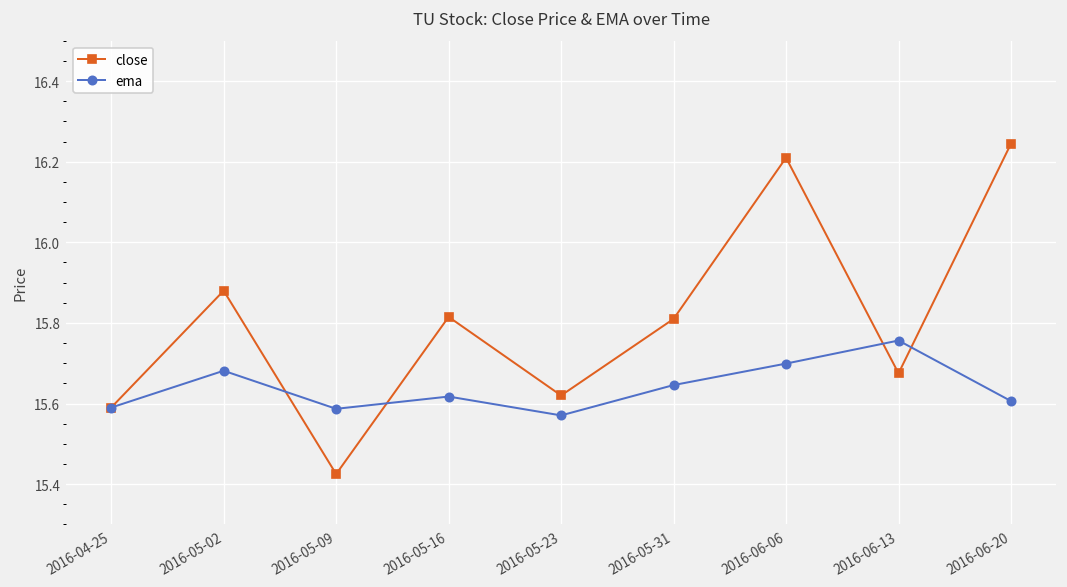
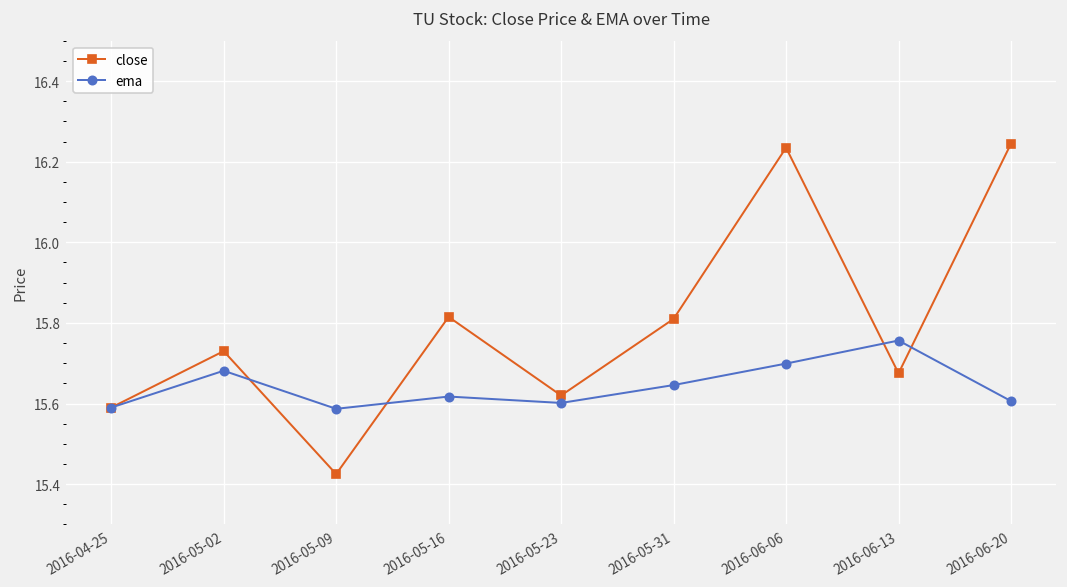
  {
    "close": {
-     "2016-05-02": 15.88,
+     "2016-05-02": 15.73,
      "2016-05-09": 15.43,
      "2016-05-16": 15.82,
      "2016-05-23": 15.62,
      "2016-05-31": 15.81,
-     "2016-06-06": 16.21,
+     "2016-06-06": 16.23,
      "2016-06-13": 15.68,
      "2016-06-20": 16.25
    },
    "ema": {
      "2016-05-02": 15.68,
      "2016-05-09": 15.59,
      "2016-05-16": 15.62,
-     "2016-05-23": 15.57,
+     "2016-05-23": 15.60,
      "2016-05-31": 15.65,
      "2016-06-06": 15.70,
      "2016-06-13": 15.76,
      "2016-06-20": 15.61
    }
  }
